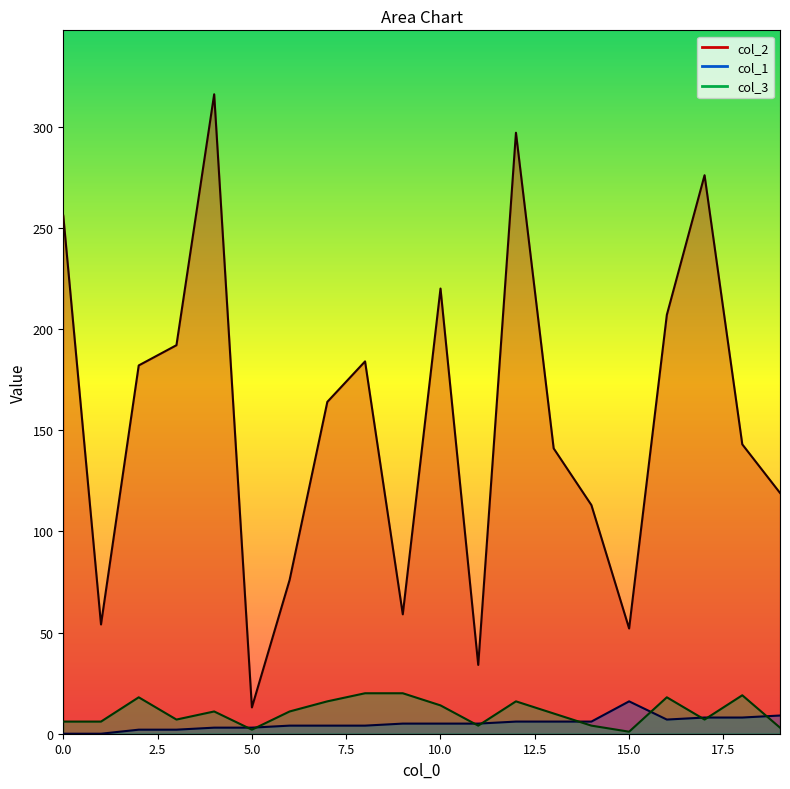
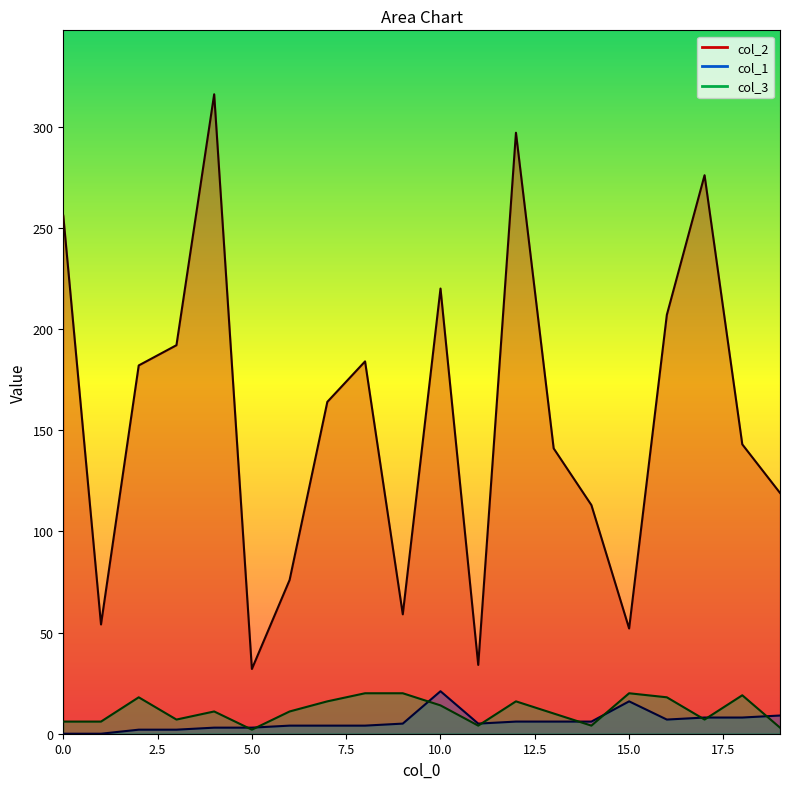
  {
    "col_2": {
      "0.0": 256,
-     "5.0": 13,
+     "5.0": 32,
      "10.0": 220,
      "15.0": 52
    },
    "col_1": {
      "0.0": 0,
-     "10.0": 5,
+     "10.0": 21,
      "15.0": 16
    },
    "col_3": {
      "0.0": 6,
      "10.0": 14,
-     "15.0": 1
+     "15.0": 20
    }
  }
